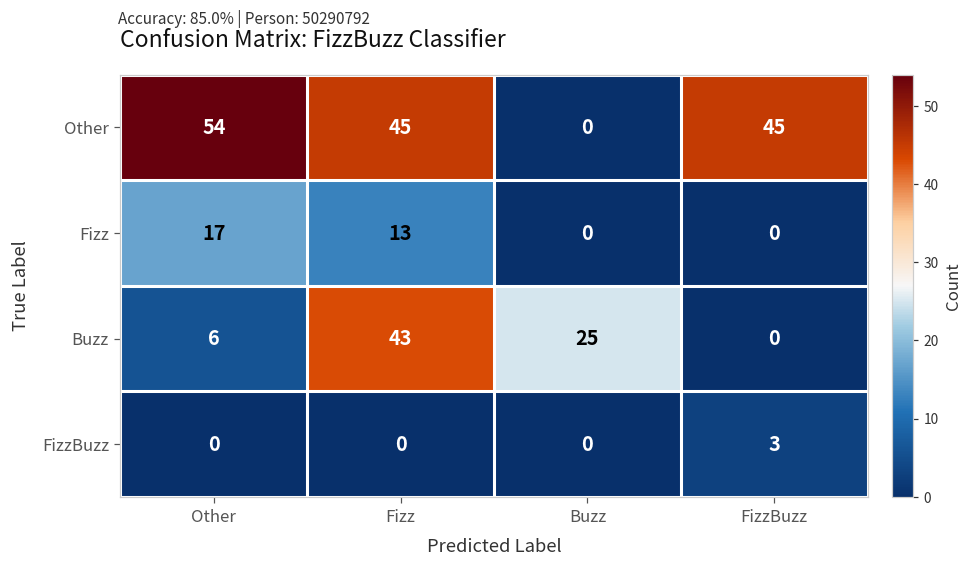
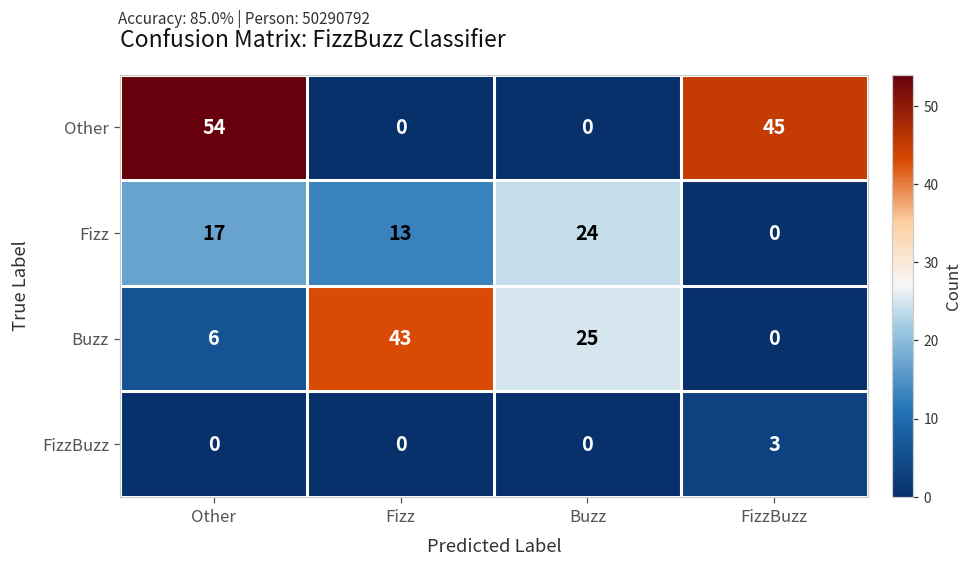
  {
    "Other": {
      "Other": 54,
-     "Fizz": 45,
+     "Fizz": 0,
      "Buzz": 0,
      "FizzBuzz": 45
    },
    "Fizz": {
      "Other": 17,
      "Fizz": 13,
-     "Buzz": 0,
+     "Buzz": 24,
      "FizzBuzz": 0
    },
    "Buzz": {
      "Other": 6,
      "Fizz": 43,
      "Buzz": 25,
      "FizzBuzz": 0
    },
    "FizzBuzz": {
      "Other": 0,
      "Fizz": 0,
      "Buzz": 0,
      "FizzBuzz": 3
    }
  }
